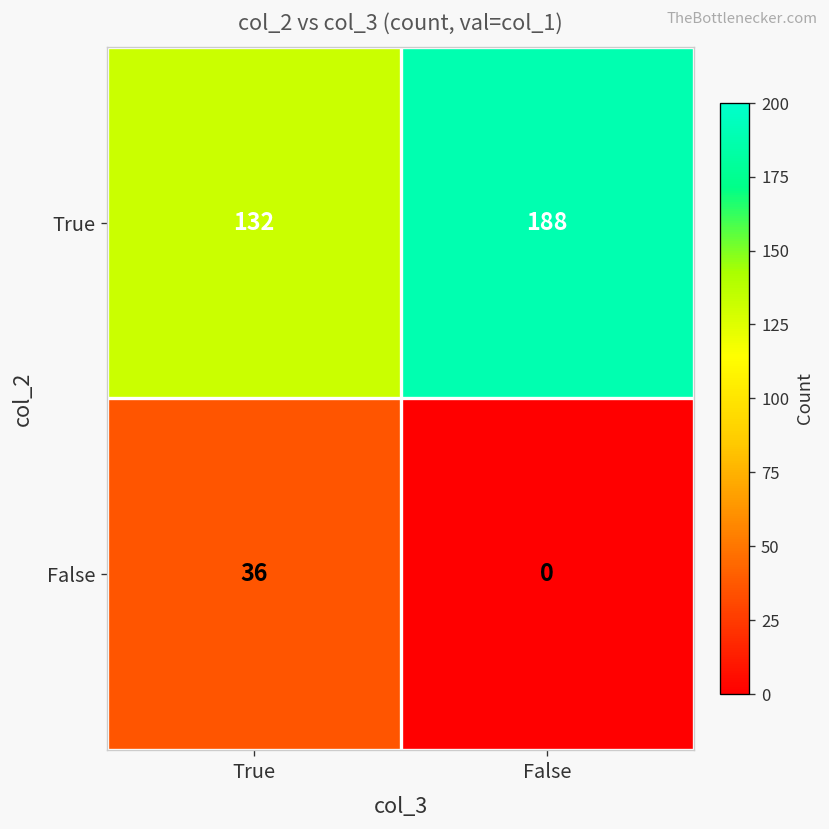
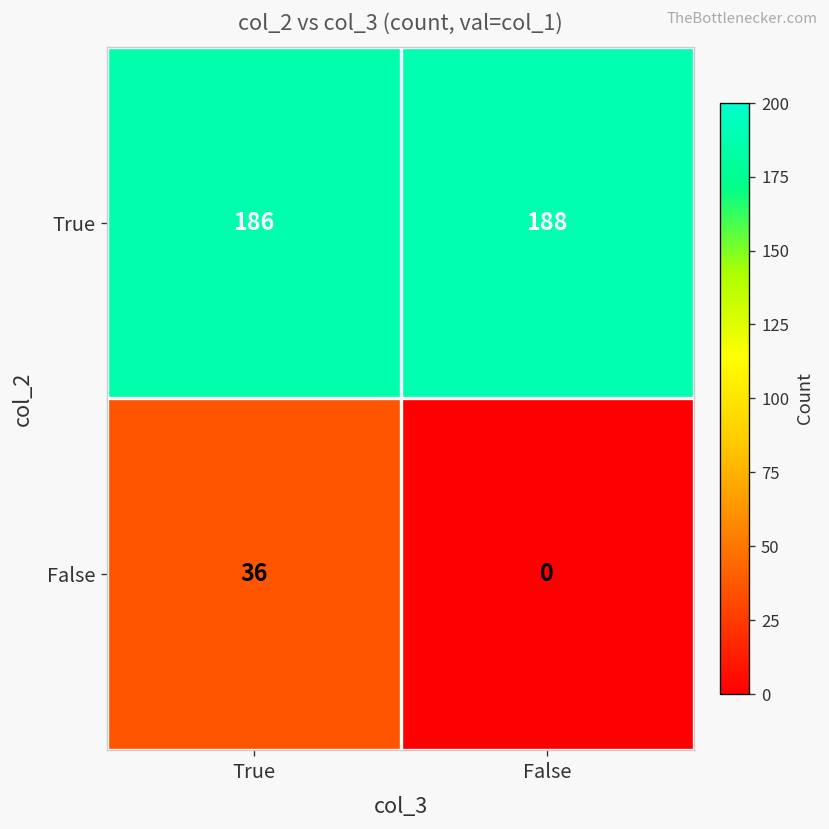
  {
    "True": {
-     "True": 132,
+     "True": 186,
      "False": 188
    },
    "False": {
      "True": 36,
      "False": 0
    }
  }
